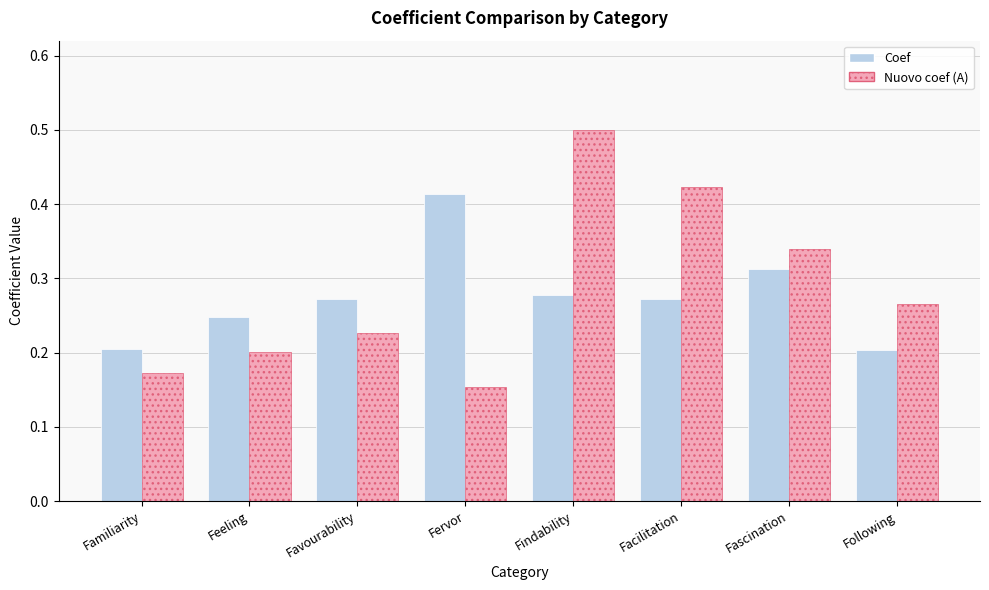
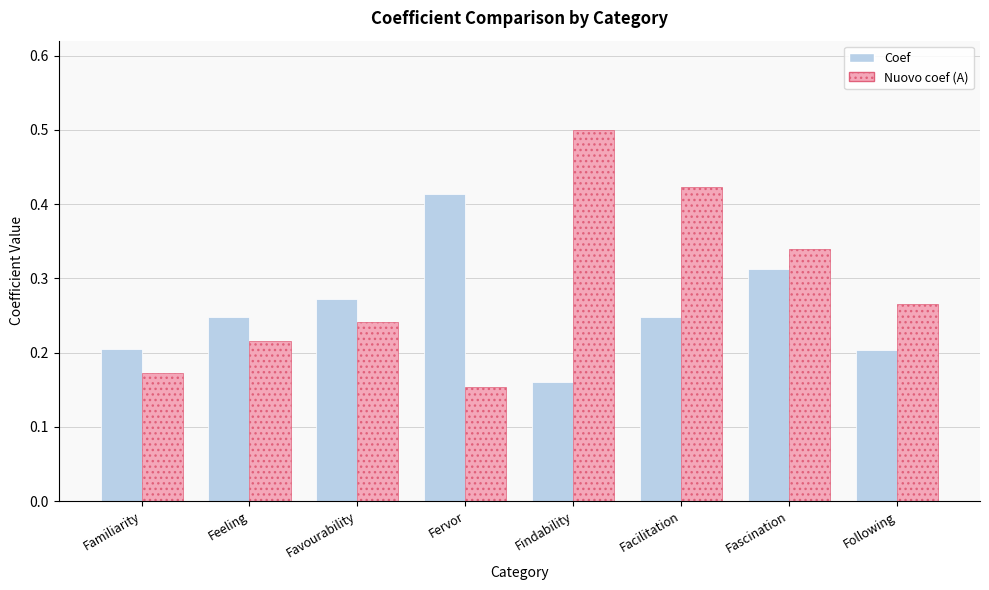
  {
    "Coef": {
      "Familiarity": 0.20,
      "Feeling": 0.25,
      "Favourability": 0.27,
      "Fervor": 0.41,
-     "Findability": 0.28,
-     "Facilitation": 0.27,
+     "Findability": 0.16,
+     "Facilitation": 0.25,
      "Fascination": 0.31,
      "Following": 0.20
    },
    "Nuovo coef (A)": {
      "Familiarity": 0.17,
-     "Feeling": 0.20,
-     "Favourability": 0.23,
+     "Feeling": 0.22,
+     "Favourability": 0.24,
      "Fervor": 0.15,
      "Findability": 0.50,
      "Facilitation": 0.42,
      "Fascination": 0.34,
      "Following": 0.27
    }
  }
